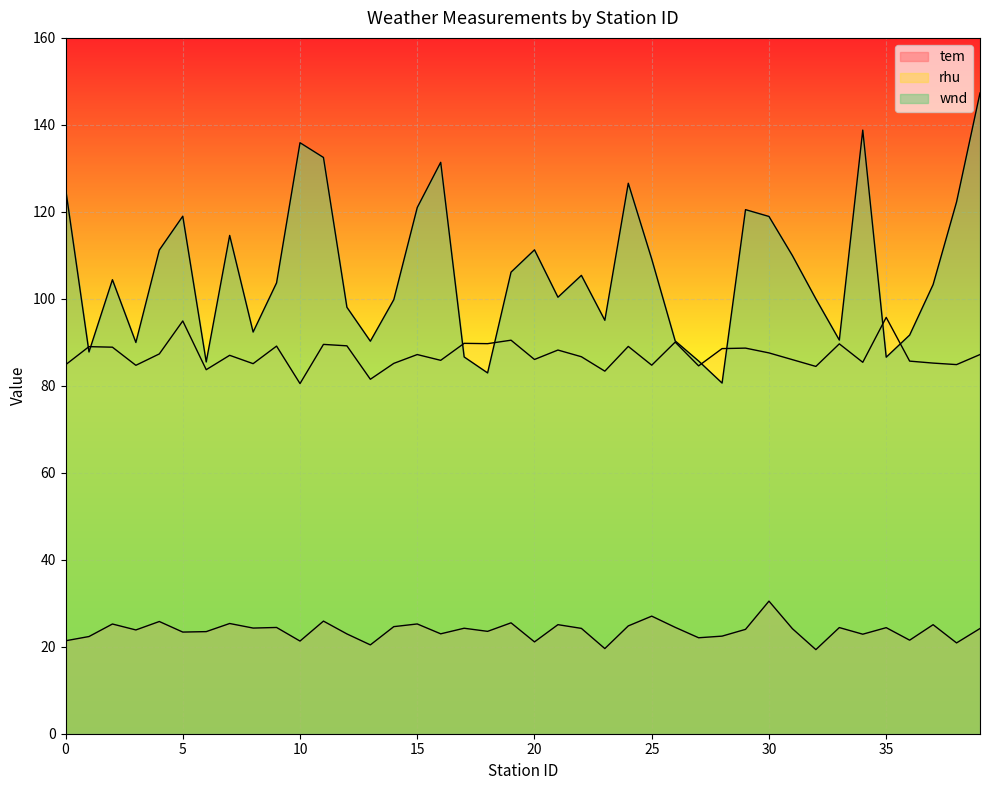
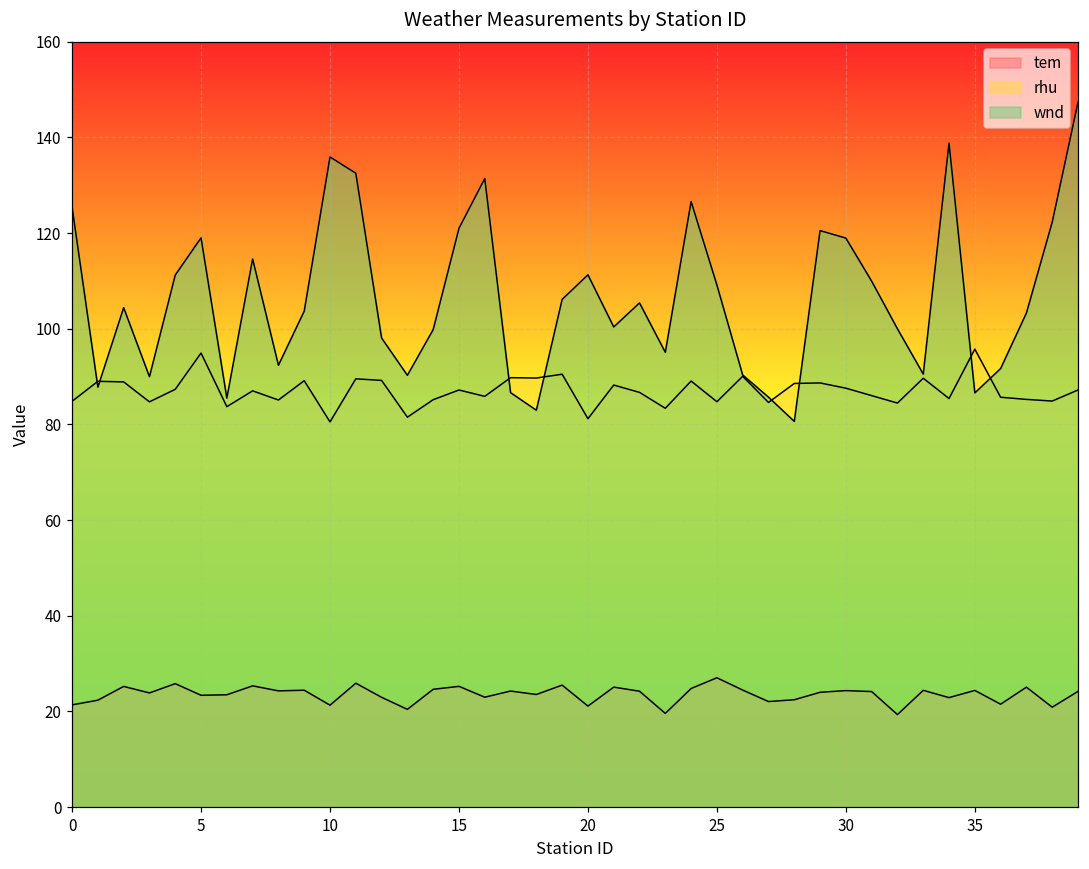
  {
    "tem": {
      "0": 21,
      "5": 23,
      "10": 21,
      "15": 25,
      "20": 21,
      "25": 27,
-     "30": 30,
+     "30": 24,
      "35": 24
    },
    "rhu": {
      "0": 85,
      "5": 95,
      "10": 81,
      "15": 87,
-     "20": 86,
+     "20": 81,
      "25": 85,
      "30": 88,
      "35": 96
    },
    "wnd": {
      "0": 125,
      "5": 119,
      "10": 136,
      "15": 121,
      "20": 111,
      "25": 109,
      "30": 119,
      "35": 87
    }
  }
